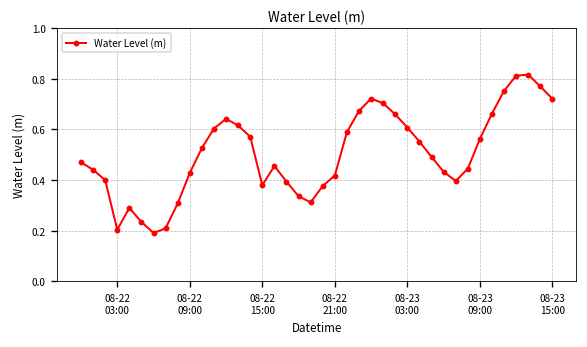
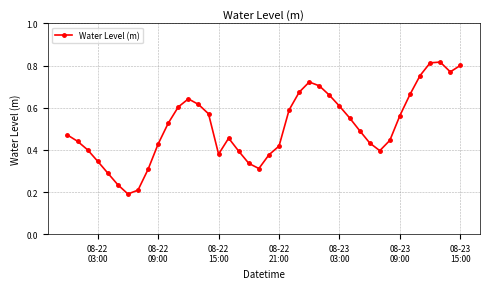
  {
-   "08-22 03:00": 0.20,
+   "08-22 03:00": 0.35,
    "08-22 09:00": 0.43,
    "08-22 15:00": 0.38,
    "08-22 21:00": 0.42,
    "08-23 03:00": 0.61,
    "08-23 09:00": 0.56,
-   "08-23 15:00": 0.72
+   "08-23 15:00": 0.80
  }
